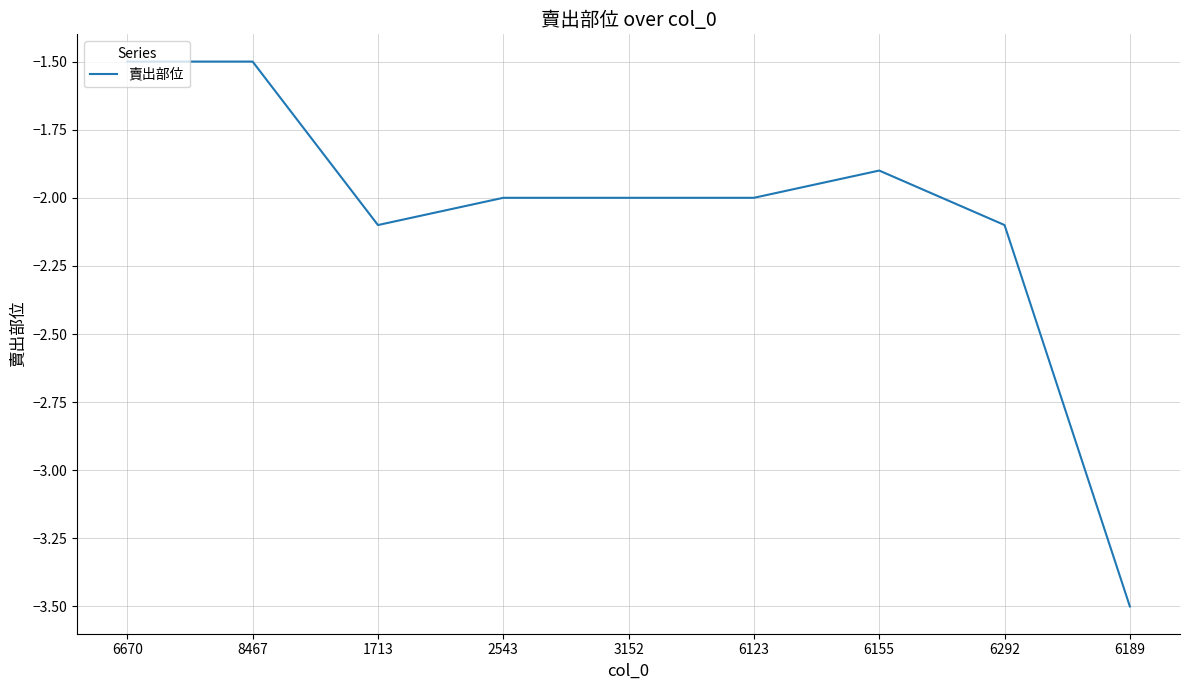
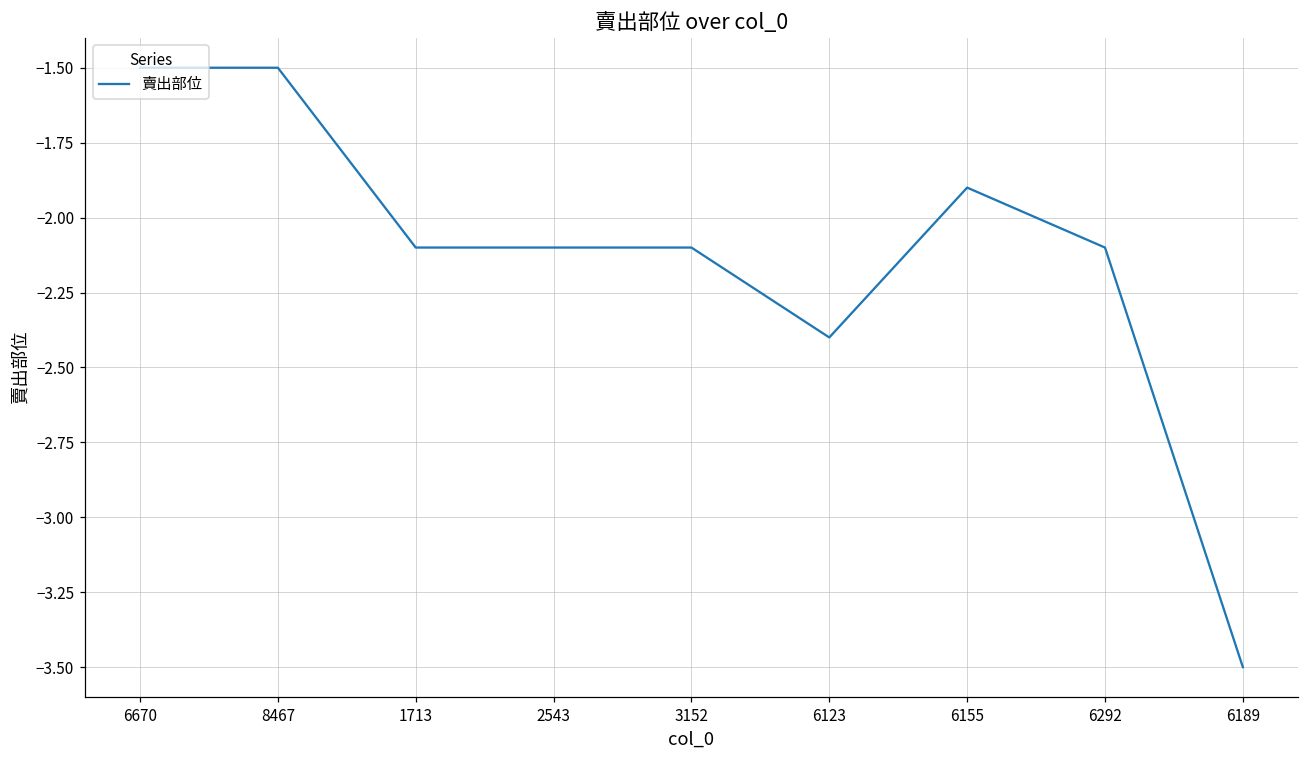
  {
    "8467": -1.5,
    "1713": -2.1,
-   "2543": -2.0,
-   "3152": -2.0,
-   "6123": -2.0,
+   "2543": -2.1,
+   "3152": -2.1,
+   "6123": -2.4,
    "6155": -1.9,
    "6292": -2.1,
    "6189": -3.5
  }
